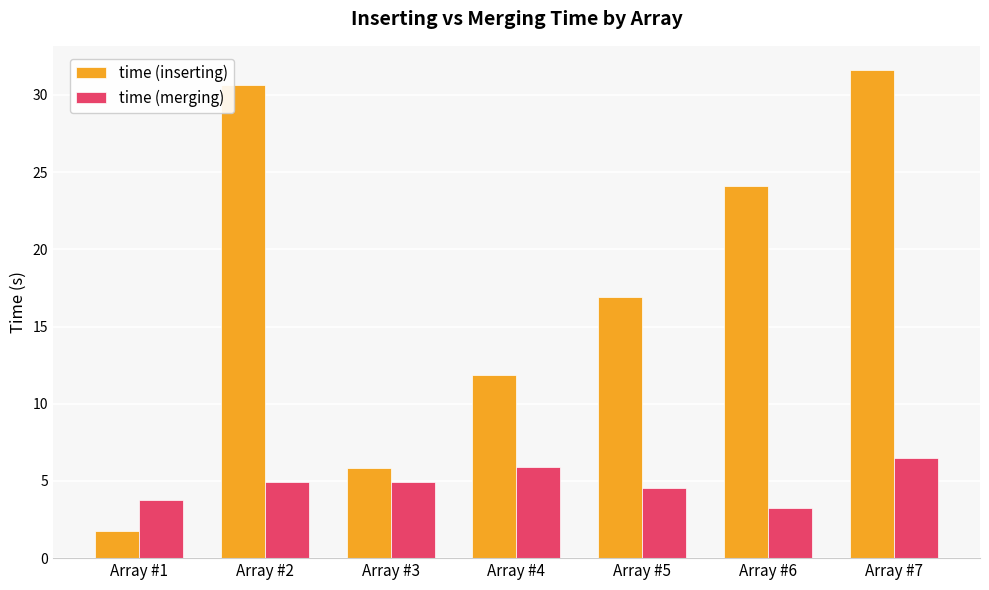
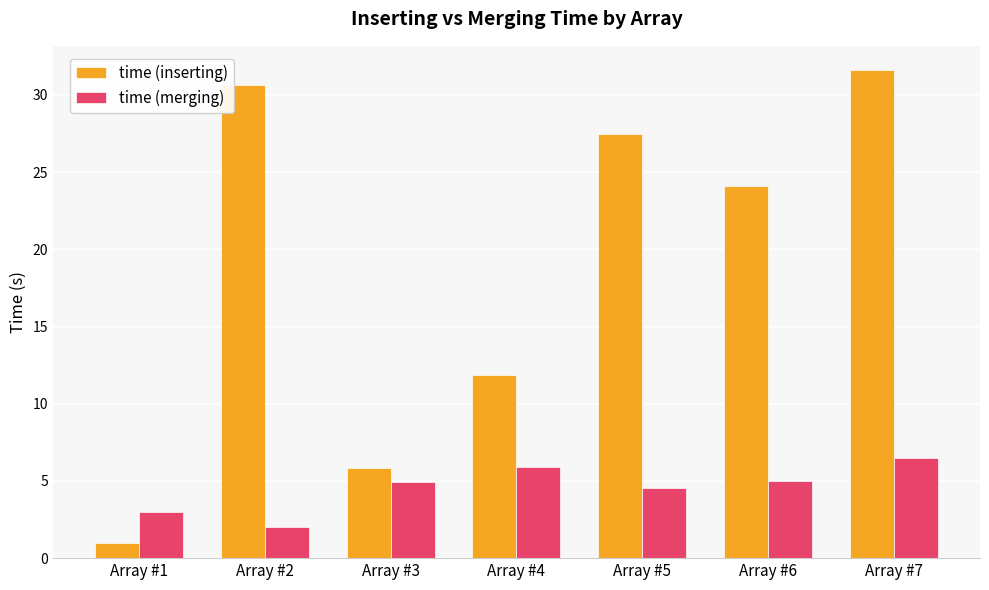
  {
    "time (inserting)": {
-     "Array #1": 1.8,
+     "Array #1": 1.0,
      "Array #2": 30.7,
      "Array #3": 5.8,
      "Array #4": 11.9,
-     "Array #5": 16.9,
+     "Array #5": 27.5,
      "Array #6": 24.1,
      "Array #7": 31.6
    },
    "time (merging)": {
-     "Array #1": 3.8,
-     "Array #2": 4.9,
+     "Array #1": 3.0,
+     "Array #2": 2.0,
      "Array #3": 5.0,
      "Array #4": 5.9,
      "Array #5": 4.5,
-     "Array #6": 3.3,
+     "Array #6": 5.0,
      "Array #7": 6.5
    }
  }
